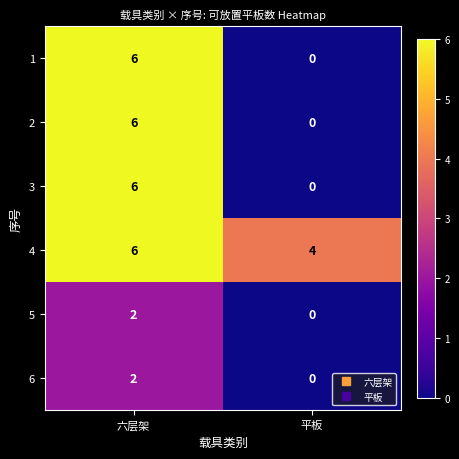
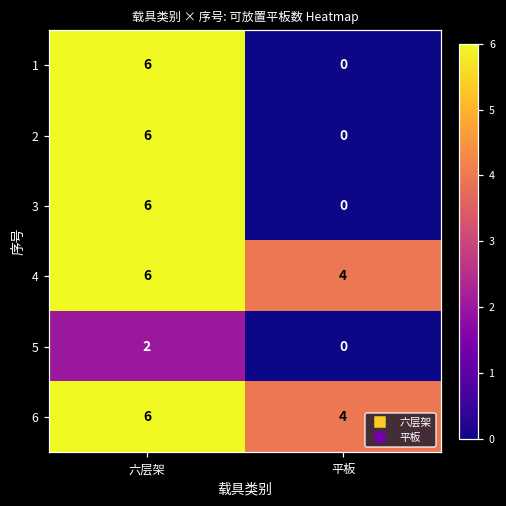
  {
    "1": {
      "六层架": 6,
      "平板": 0
    },
    "2": {
      "六层架": 6,
      "平板": 0
    },
    "3": {
      "六层架": 6,
      "平板": 0
    },
    "4": {
      "六层架": 6,
      "平板": 4
    },
    "5": {
      "六层架": 2,
      "平板": 0
    },
    "6": {
-     "六层架": 2,
-     "平板": 0
+     "六层架": 6,
+     "平板": 4
    }
  }
